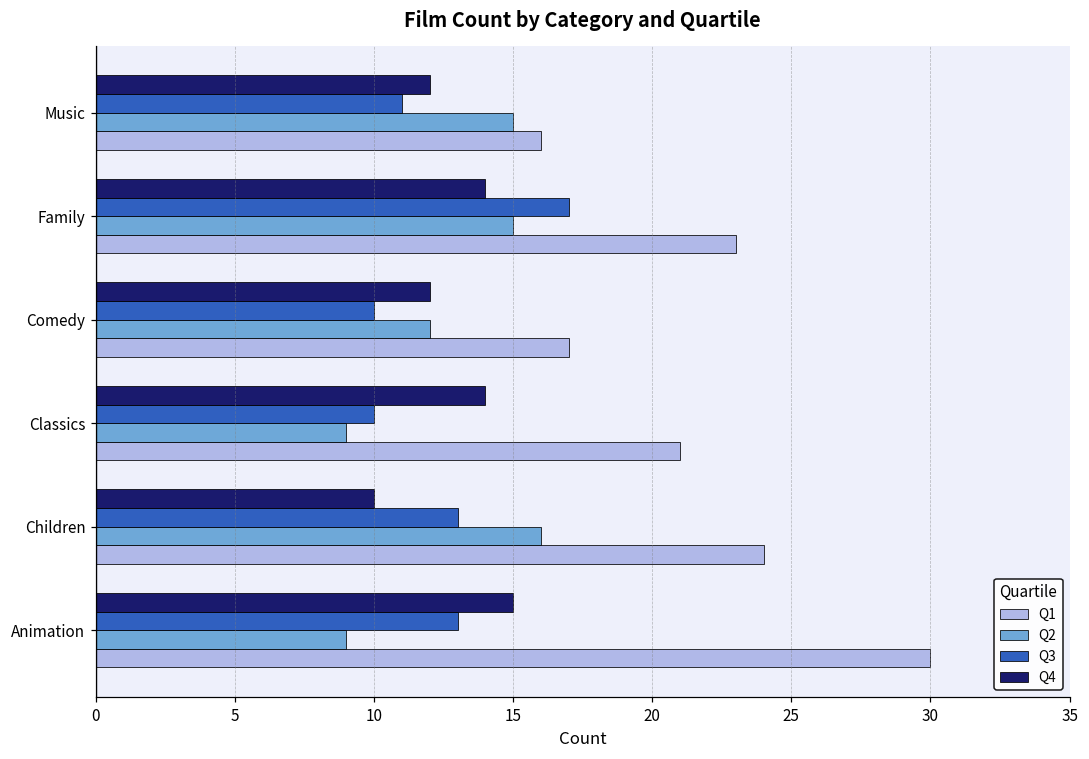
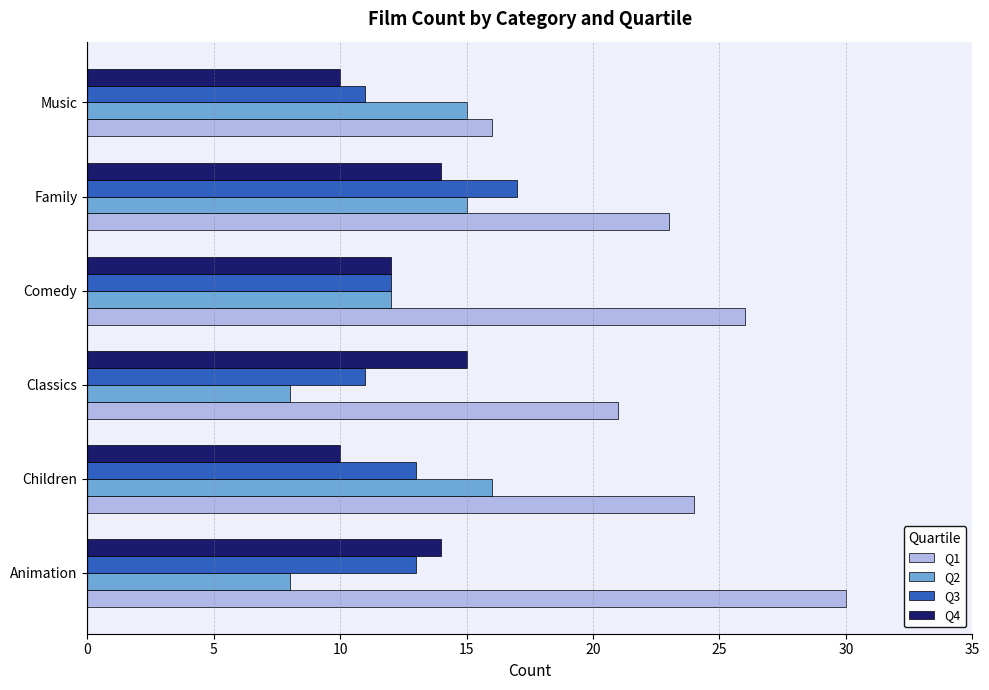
  {
    "Q1": {
      "Music": 16,
      "Family": 23,
-     "Comedy": 17,
+     "Comedy": 26,
      "Classics": 21,
      "Children": 24,
      "Animation": 30
    },
    "Q2": {
      "Music": 15,
      "Family": 15,
      "Comedy": 12,
-     "Classics": 9,
+     "Classics": 8,
      "Children": 16,
-     "Animation": 9
+     "Animation": 8
    },
    "Q3": {
      "Music": 11,
      "Family": 17,
-     "Comedy": 10,
-     "Classics": 10,
+     "Comedy": 12,
+     "Classics": 11,
      "Children": 13,
      "Animation": 13
    },
    "Q4": {
-     "Music": 12,
+     "Music": 10,
      "Family": 14,
      "Comedy": 12,
-     "Classics": 14,
+     "Classics": 15,
      "Children": 10,
-     "Animation": 15
+     "Animation": 14
    }
  }
